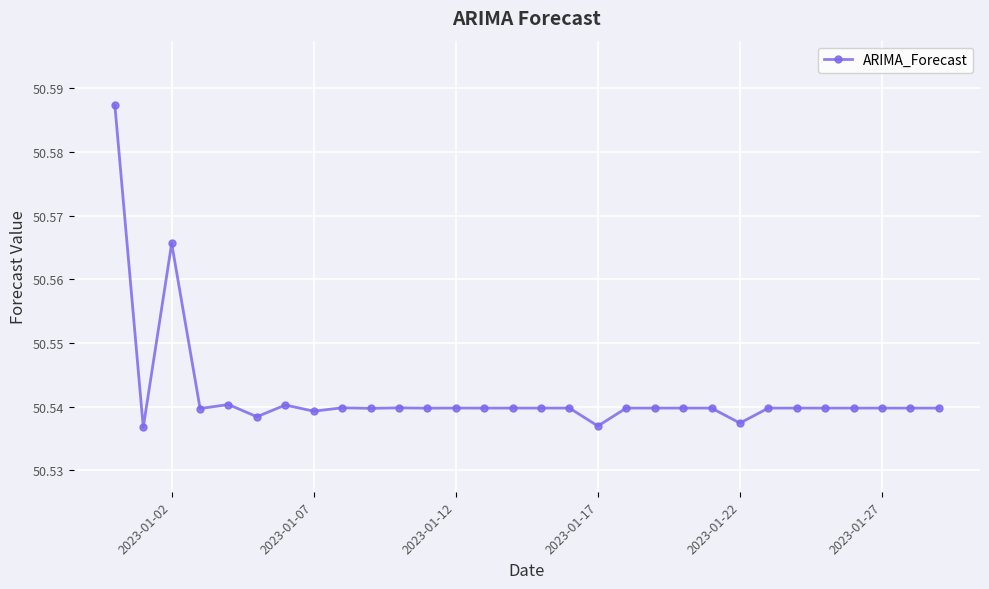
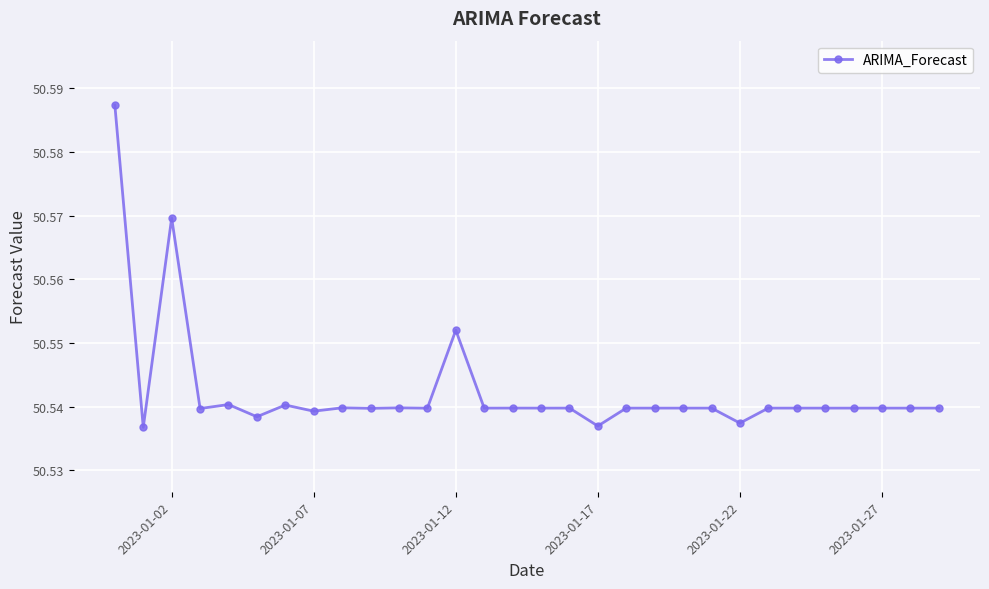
  {
-   "2023-01-02": 50.566,
+   "2023-01-02": 50.570,
    "2023-01-07": 50.539,
-   "2023-01-12": 50.540,
+   "2023-01-12": 50.552,
    "2023-01-17": 50.537,
    "2023-01-22": 50.537,
    "2023-01-27": 50.540
  }
